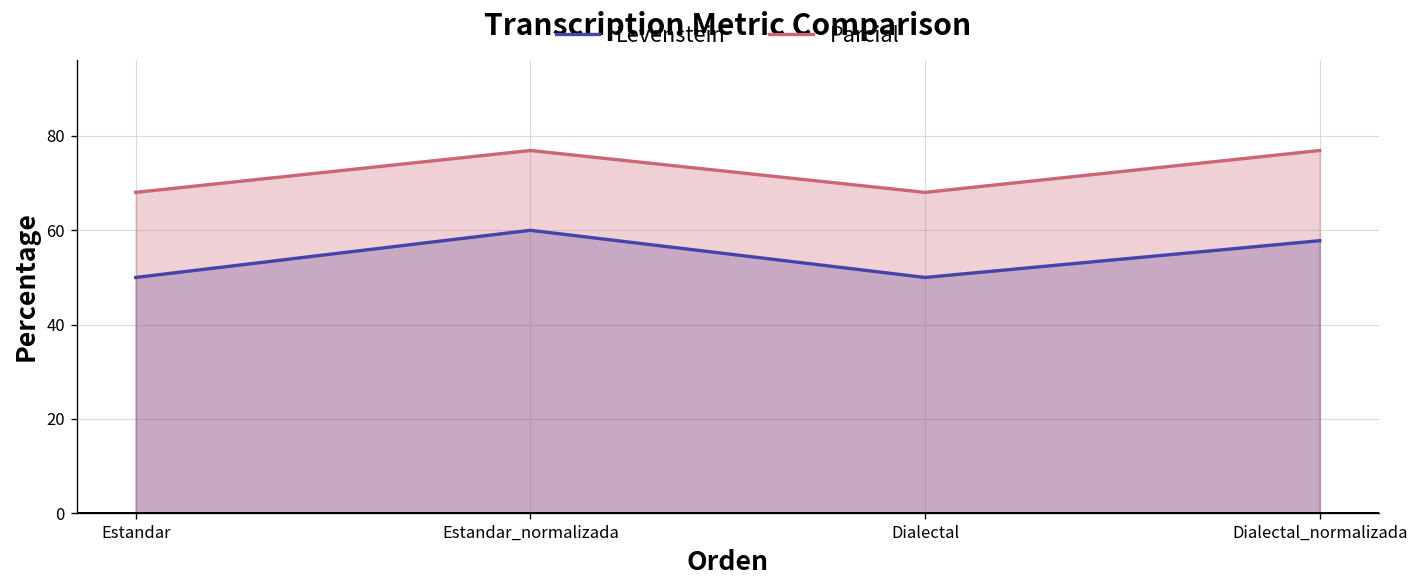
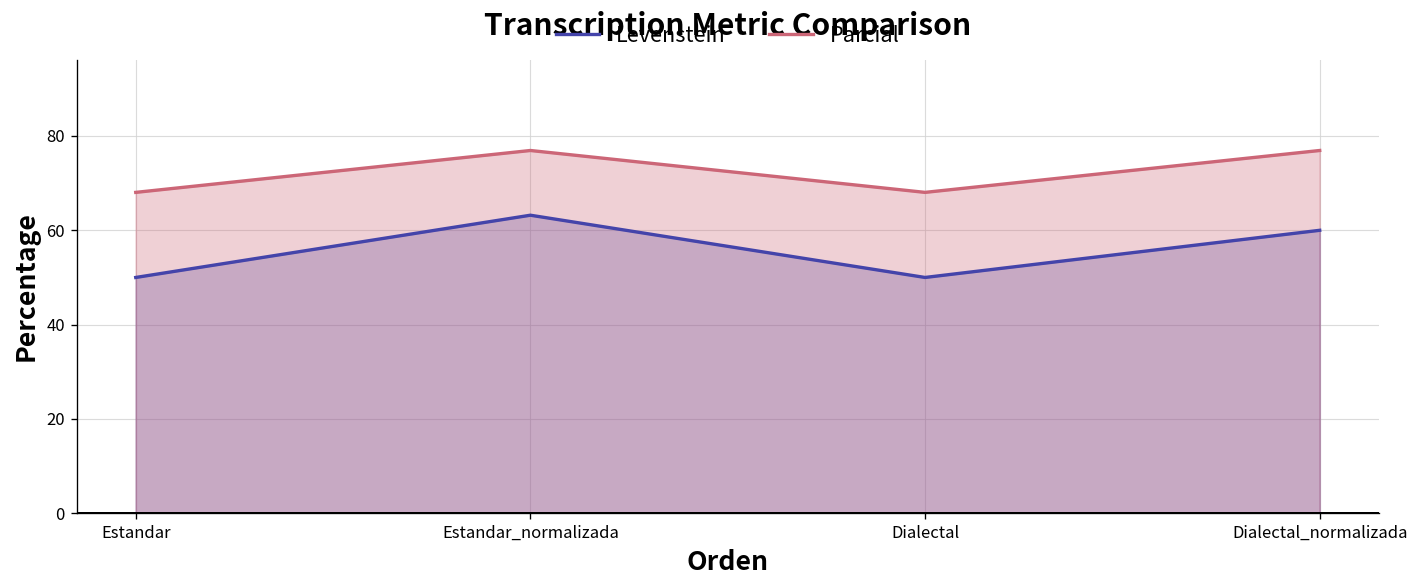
  {
    "Levenstein": {
      "Estandar": 50,
-     "Estandar_normalizada": 60,
+     "Estandar_normalizada": 63,
      "Dialectal": 50,
-     "Dialectal_normalizada": 58
+     "Dialectal_normalizada": 60
    },
    "Parcial": {
      "Estandar": 68,
      "Estandar_normalizada": 77,
      "Dialectal": 68,
      "Dialectal_normalizada": 77
    }
  }
